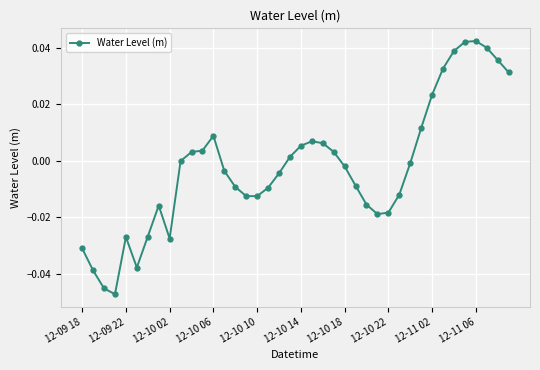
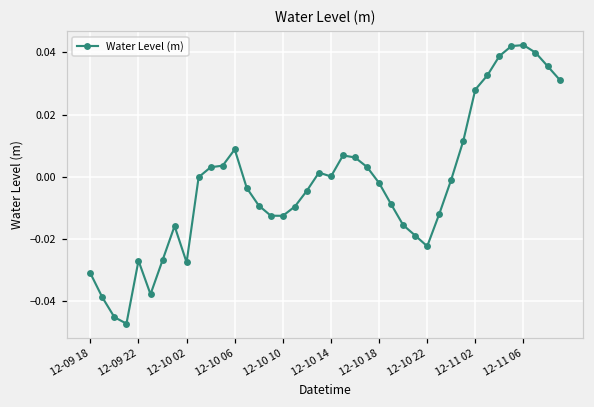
  {
    "12-09 18": -0.031,
    "12-09 22": -0.027,
    "12-10 02": -0.028,
    "12-10 06": 0.009,
    "12-10 10": -0.013,
-   "12-10 14": 0.005,
+   "12-10 14": 0.000,
    "12-10 18": -0.002,
-   "12-10 22": -0.018,
-   "12-11 02": 0.023,
+   "12-10 22": -0.022,
+   "12-11 02": 0.028,
    "12-11 06": 0.042
  }
